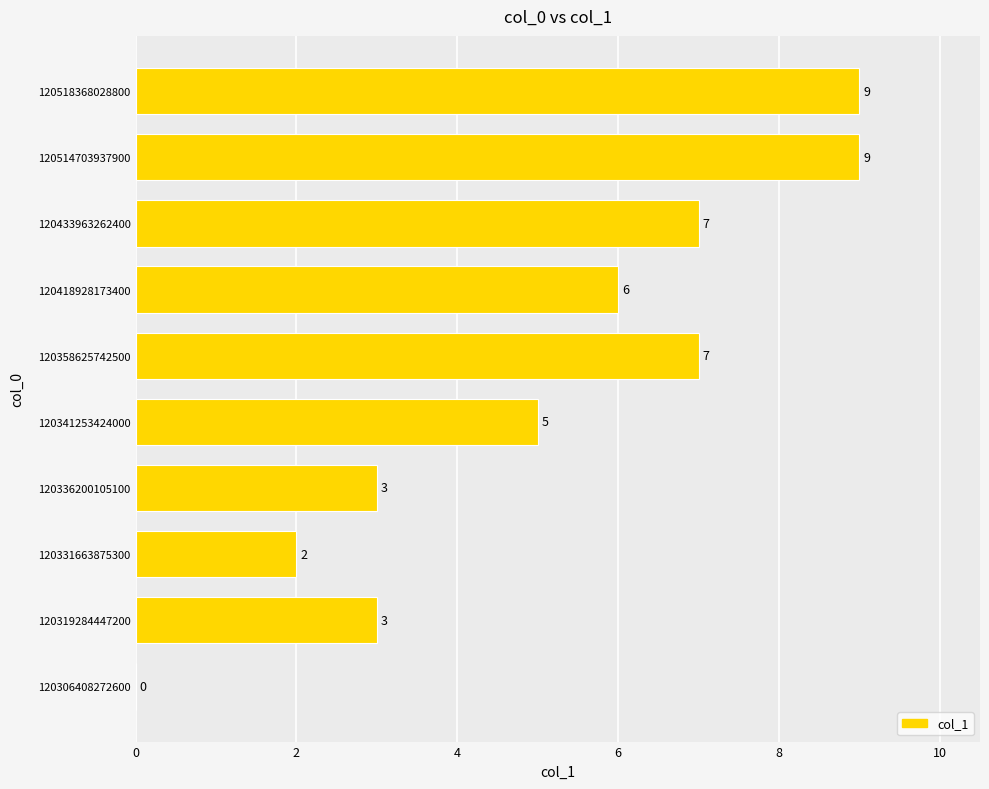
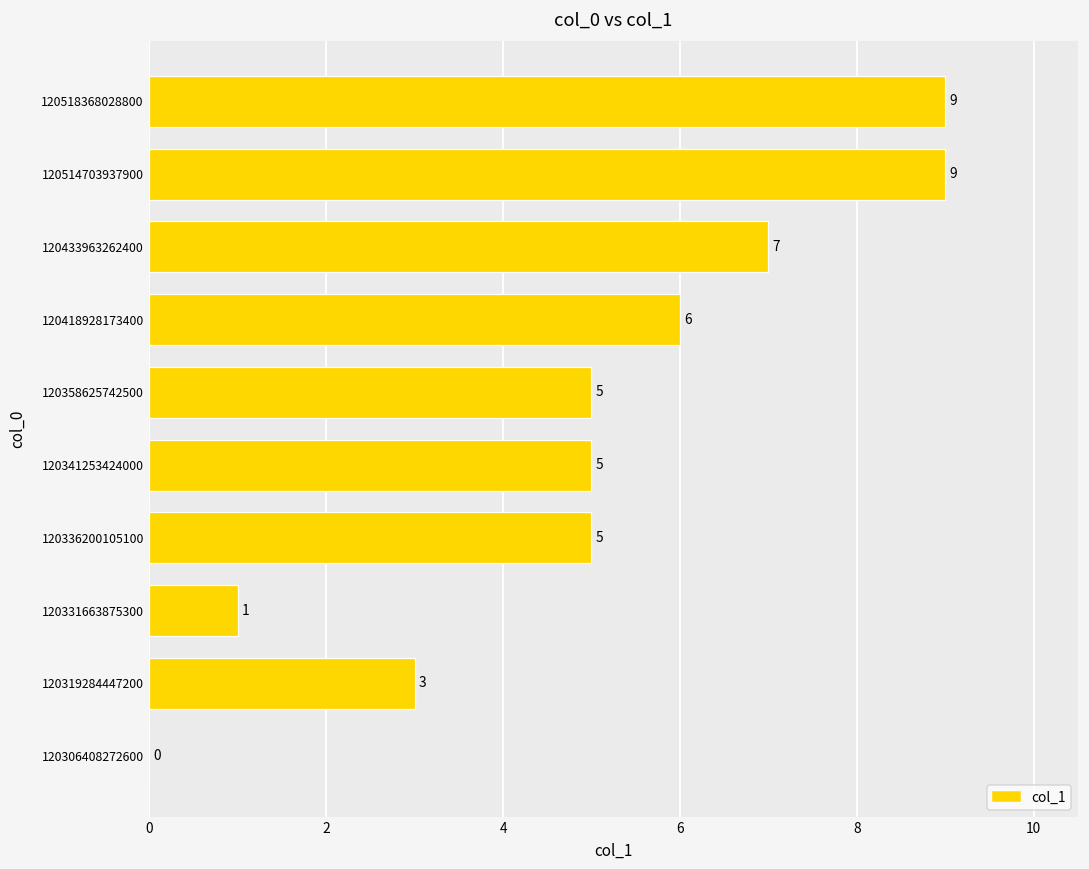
  {
    "120518368028800": 9,
    "120514703937900": 9,
    "120433963262400": 7,
    "120418928173400": 6,
-   "120358625742500": 7,
+   "120358625742500": 5,
    "120341253424000": 5,
-   "120336200105100": 3,
-   "120331663875300": 2,
+   "120336200105100": 5,
+   "120331663875300": 1,
    "120319284447200": 3,
    "120306408272600": 0
  }
